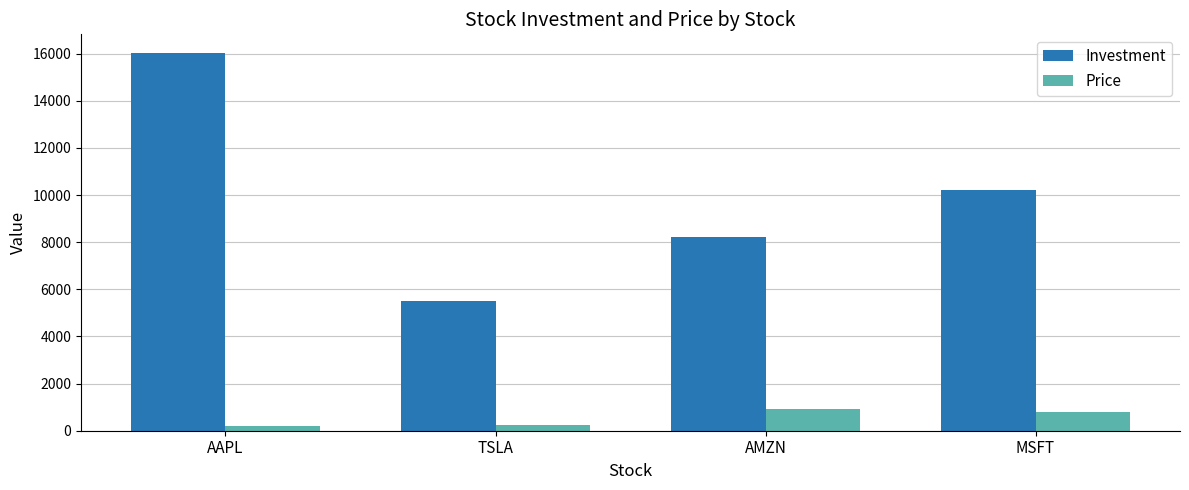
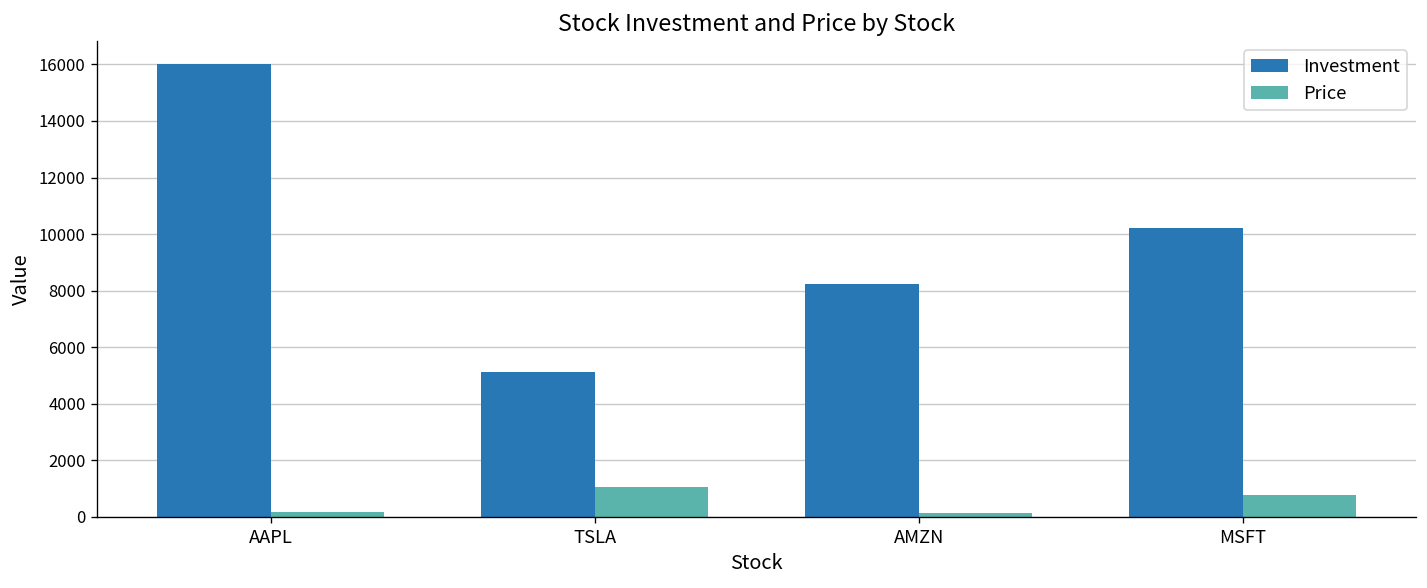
  {
    "Investment": {
      "AAPL": 16000,
-     "TSLA": 5500,
+     "TSLA": 5100,
      "AMZN": 8200,
      "MSFT": 10200
    },
    "Price": {
      "AAPL": 200,
-     "TSLA": 300,
-     "AMZN": 900,
+     "TSLA": 1100,
+     "AMZN": 100,
      "MSFT": 800
    }
  }
